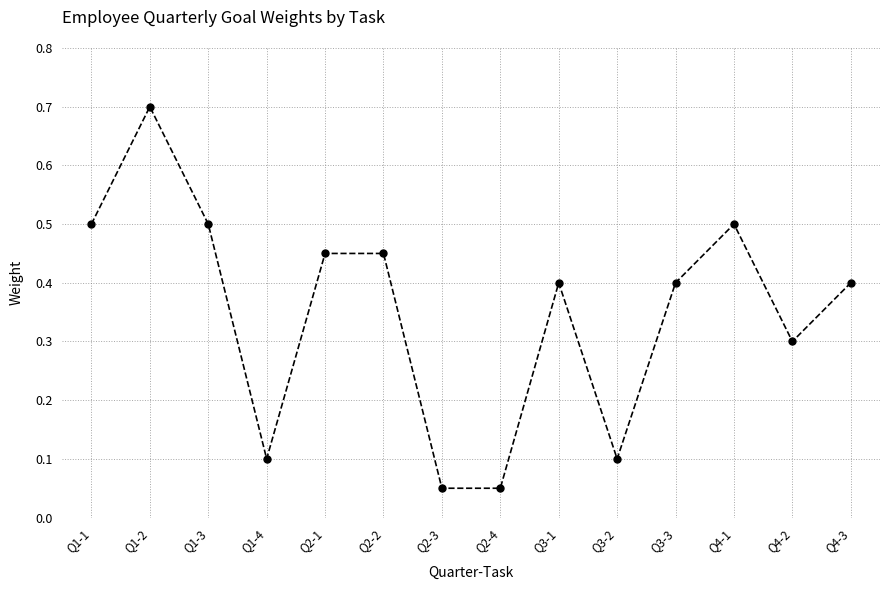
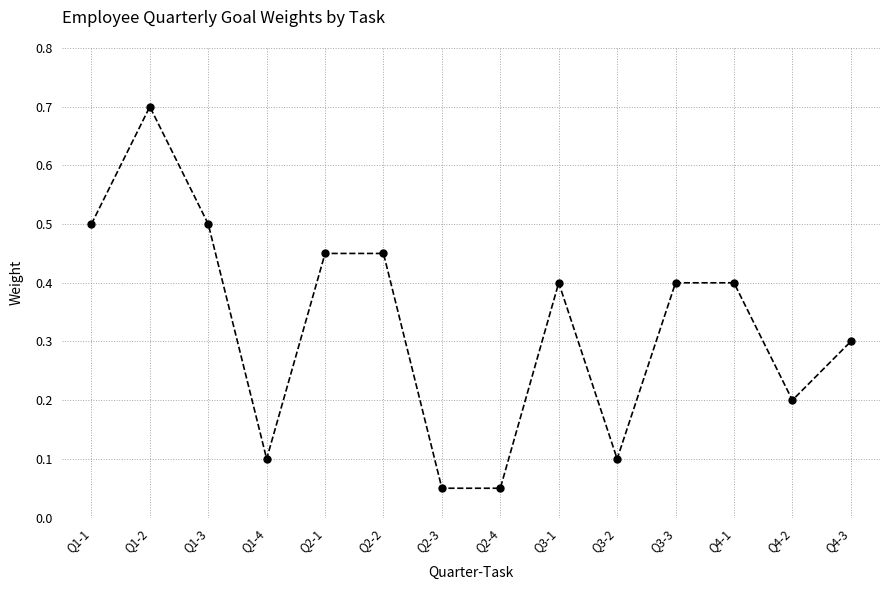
  {
    "Q1-1": 0.5,
    "Q1-2": 0.7,
    "Q1-3": 0.5,
    "Q1-4": 0.1,
    "Q2-1": 0.45,
    "Q2-2": 0.45,
    "Q2-3": 0.05,
    "Q2-4": 0.05,
    "Q3-1": 0.4,
    "Q3-2": 0.1,
    "Q3-3": 0.4,
-   "Q4-1": 0.5,
-   "Q4-2": 0.3,
-   "Q4-3": 0.4
+   "Q4-1": 0.4,
+   "Q4-2": 0.2,
+   "Q4-3": 0.3
  }
